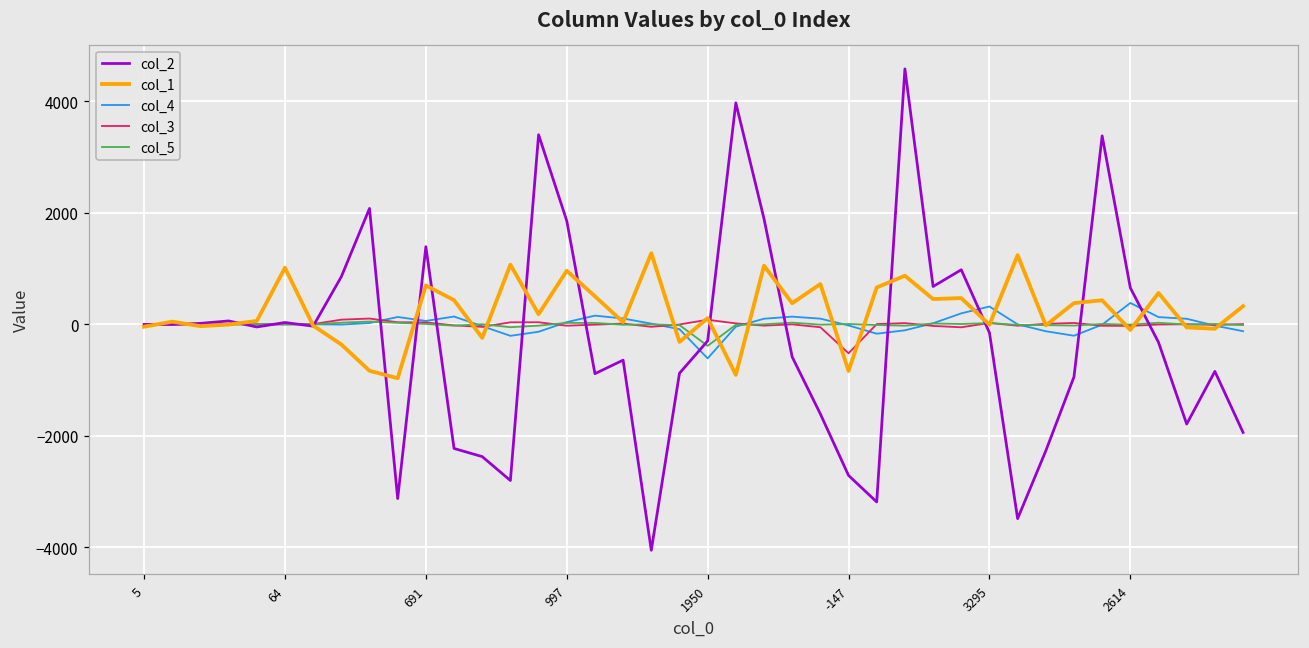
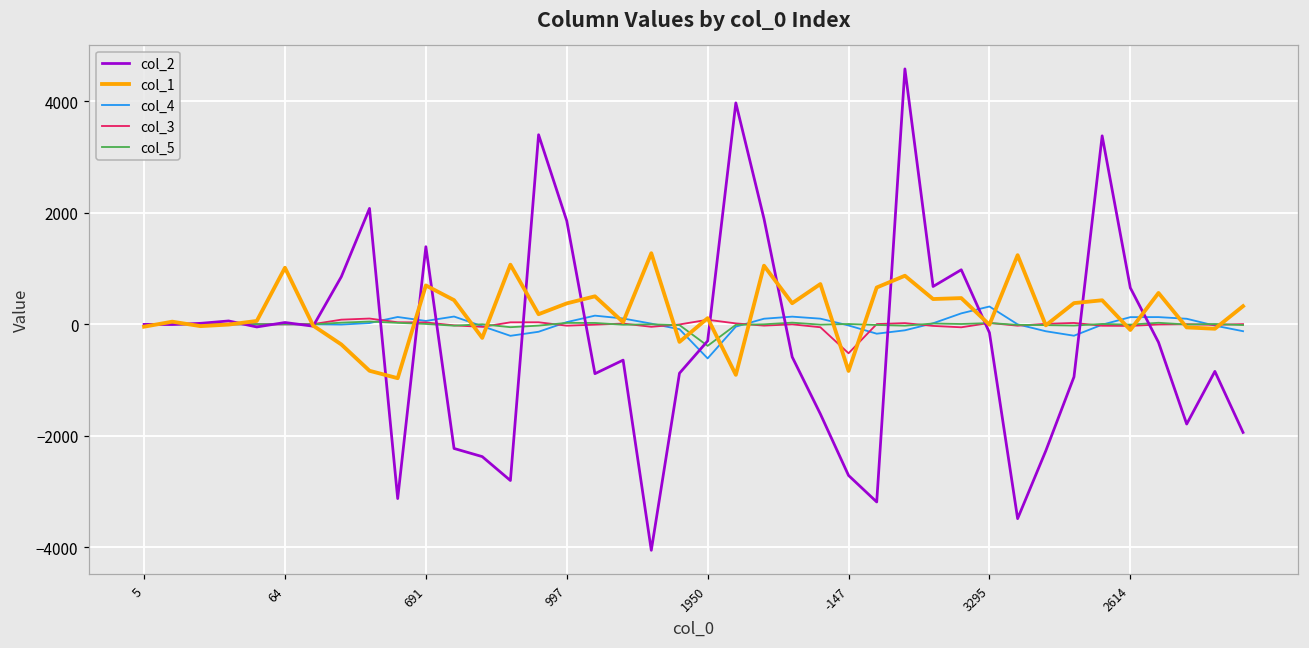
  {
    "col_2": {
      "691": 1400,
      "997": 1900,
      "1950": -300,
      "-147": -2700,
      "3295": -200,
      "2614": 700
    },
    "col_1": {
      "64": 1000,
      "691": 700,
-     "997": 1000,
+     "997": 400,
      "-147": -800,
      "2614": -100
    },
    "col_4": {
      "1950": -600,
      "3295": 300,
-     "2614": 400
+     "2614": 100
    },
    "col_3": {
      "997": 0,
      "-147": -500
    },
    "col_5": {
      "1950": -400
    }
  }
